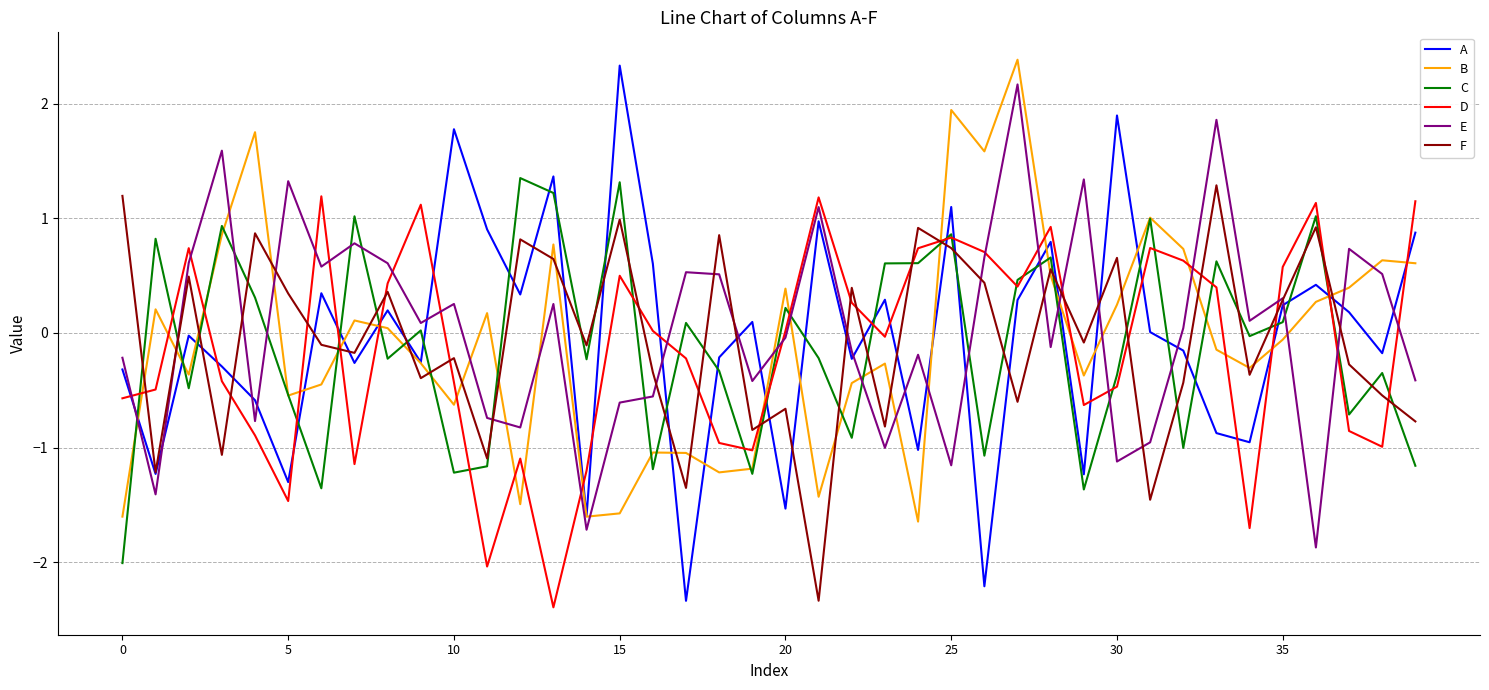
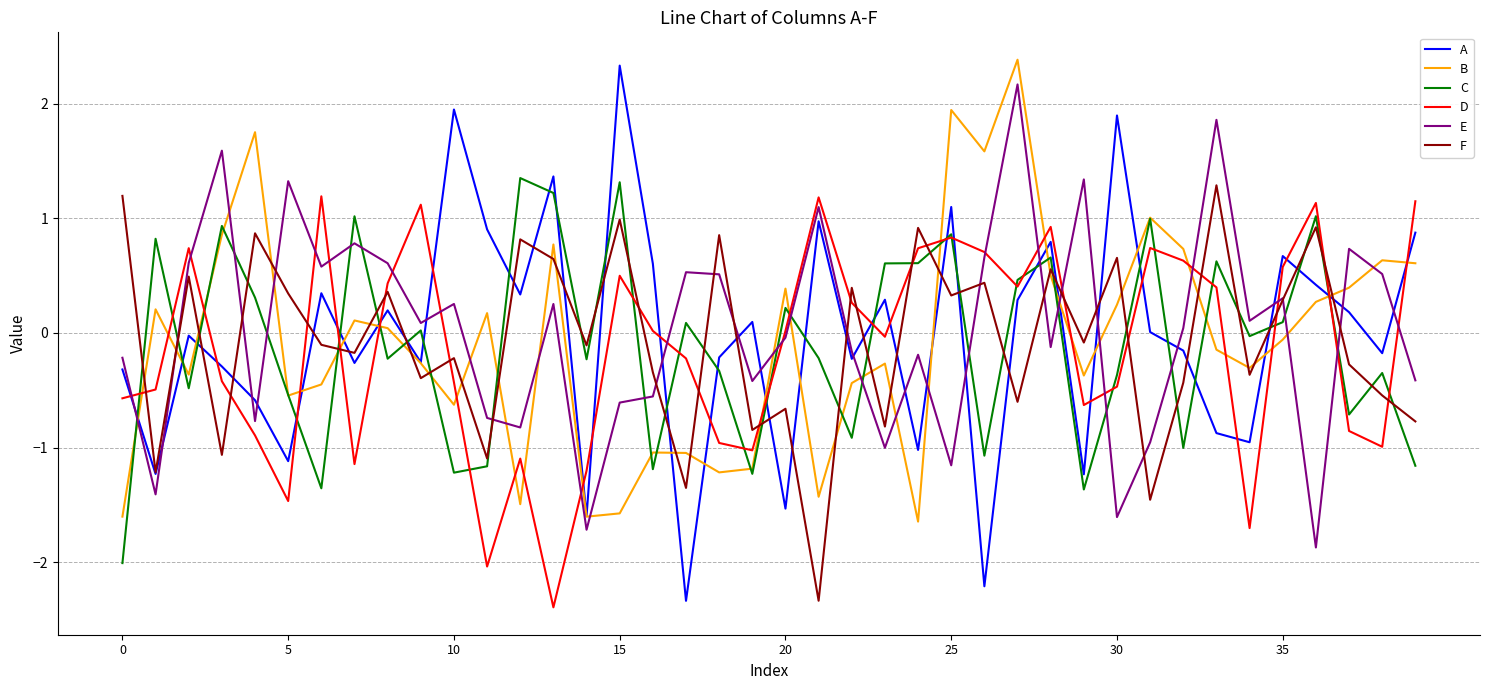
  {
    "A": {
      "0": -0.32,
-     "5": -1.30,
-     "10": 1.78,
+     "5": -1.12,
+     "10": 1.95,
      "15": 2.33,
      "20": -1.53,
      "25": 1.10,
      "30": 1.90,
-     "35": 0.24
+     "35": 0.67
    },
    "B": {
      "0": -1.60,
      "10": -0.63,
      "15": -1.57,
      "20": 0.39,
      "25": 1.95,
      "30": 0.25,
      "35": -0.06
    },
    "C": {
      "0": -2.01,
      "10": -1.22,
      "15": 1.31,
      "20": 0.22,
      "25": 0.86,
      "30": -0.37,
      "35": 0.09
    },
    "D": {
      "0": -0.57,
      "5": -1.47,
      "10": -0.43,
      "15": 0.50,
      "20": 0.02,
      "25": 0.83,
      "30": -0.47,
      "35": 0.58
    },
    "E": {
      "0": -0.22,
      "5": 1.32,
      "10": 0.25,
      "15": -0.61,
      "20": -0.04,
      "25": -1.16,
-     "30": -1.12
+     "30": -1.61
    },
    "F": {
      "0": 1.20,
      "5": 0.34,
      "10": -0.22,
      "15": 0.99,
      "20": -0.66,
-     "25": 0.74,
+     "25": 0.33,
      "30": 0.66
    }
  }
